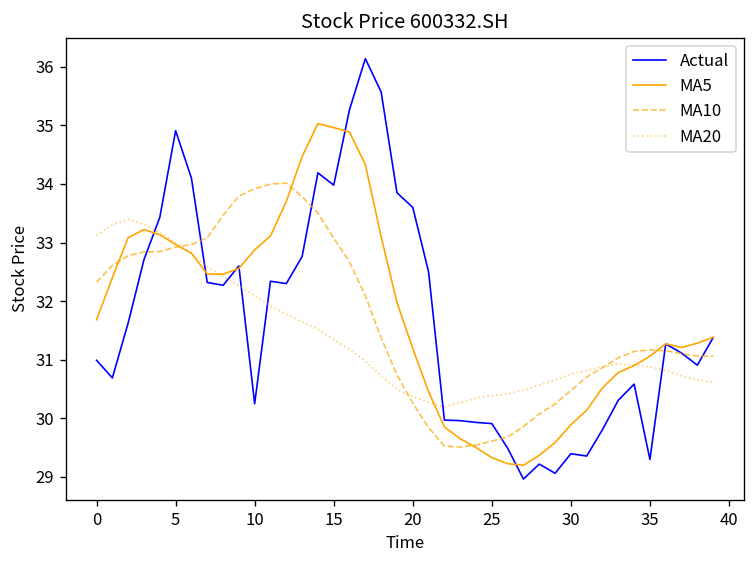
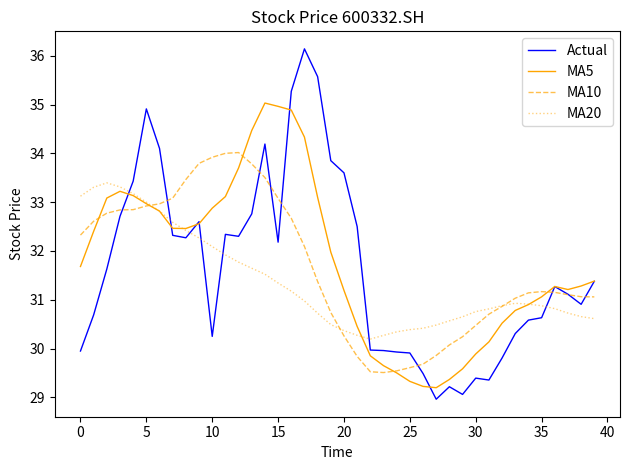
  {
    "Actual": {
-     "0": 31.0,
+     "0": 30.0,
      "5": 34.9,
      "10": 30.3,
-     "15": 34.0,
+     "15": 32.2,
      "20": 33.6,
      "25": 29.9,
      "30": 29.4,
-     "35": 29.3
+     "35": 30.6
    }
  }
